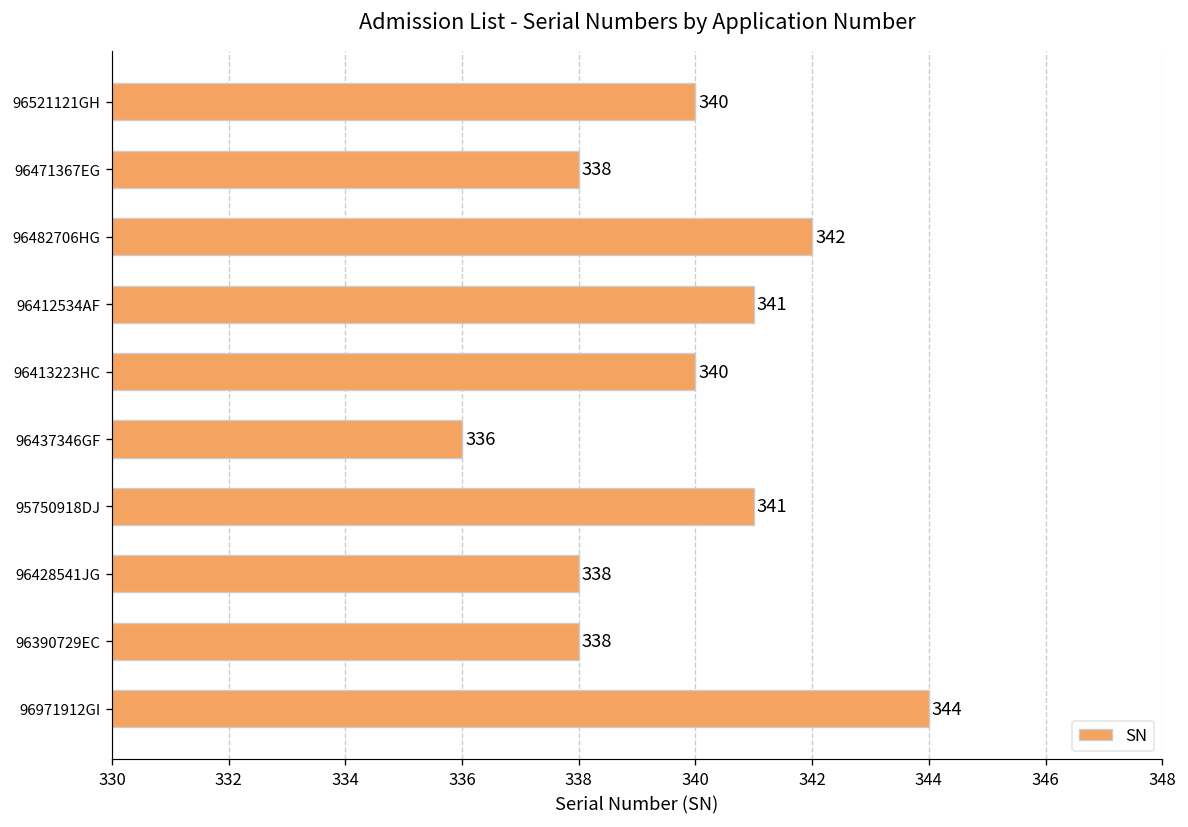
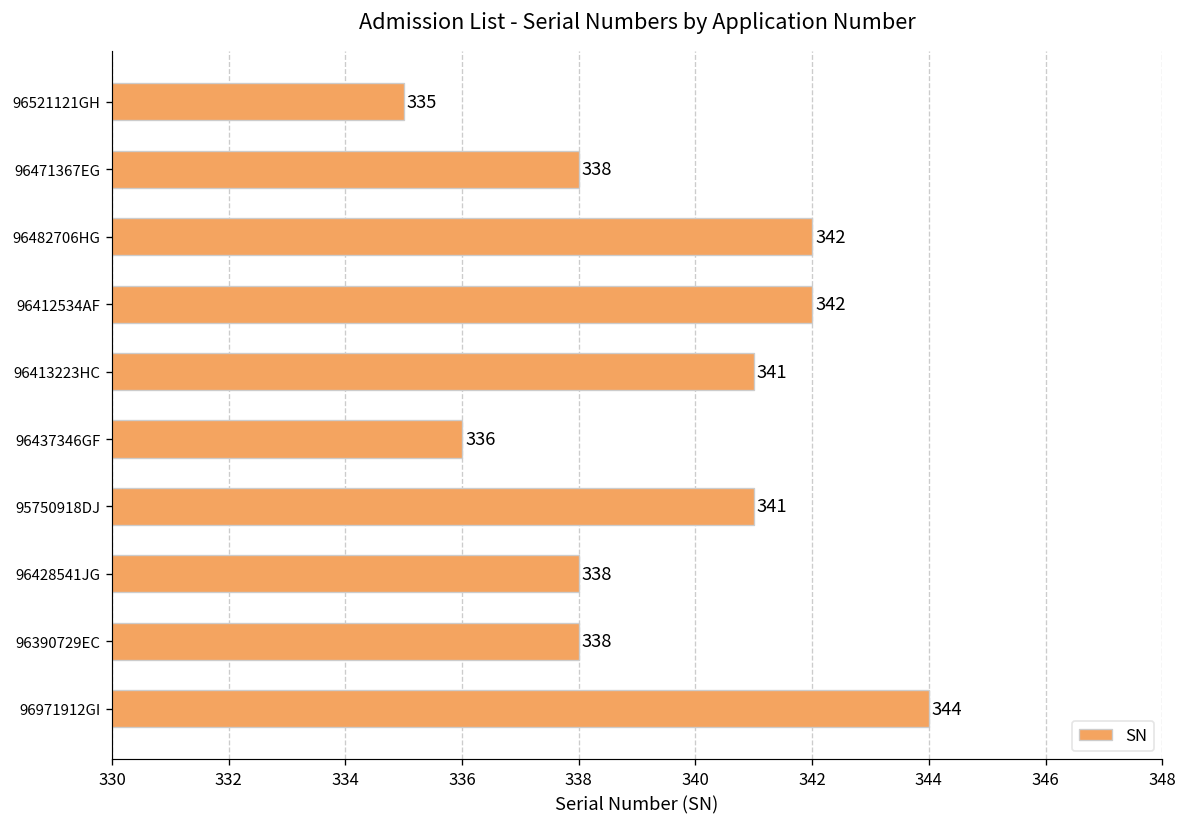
  {
-   "96521121GH": 340,
+   "96521121GH": 335,
    "96471367EG": 338,
    "96482706HG": 342,
-   "96412534AF": 341,
-   "96413223HC": 340,
+   "96412534AF": 342,
+   "96413223HC": 341,
    "96437346GF": 336,
    "95750918DJ": 341,
    "96428541JG": 338,
    "96390729EC": 338,
    "96971912GI": 344
  }
